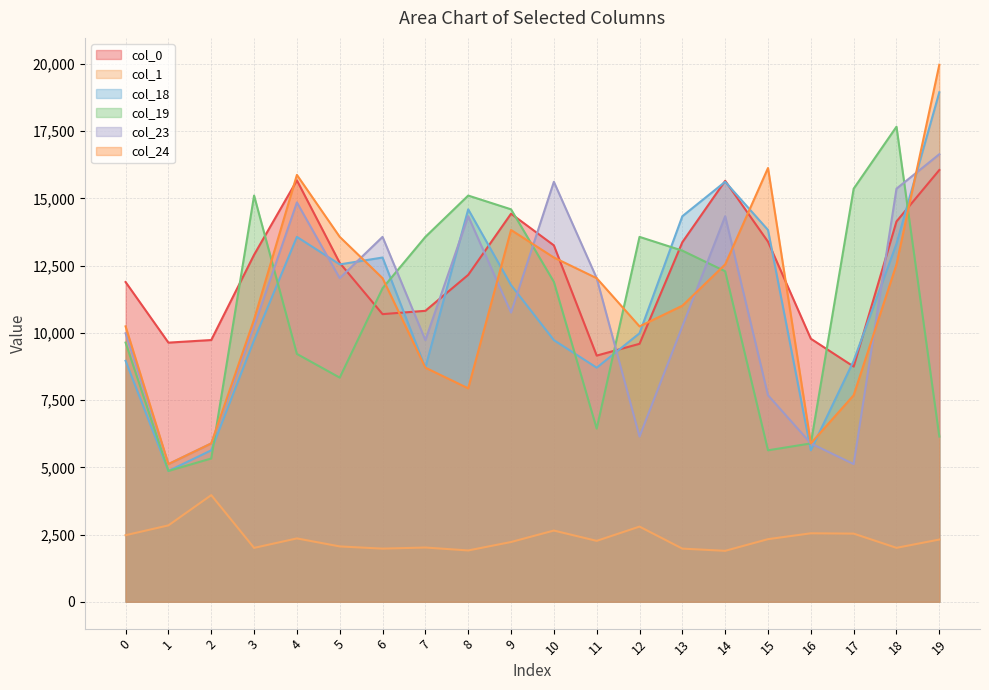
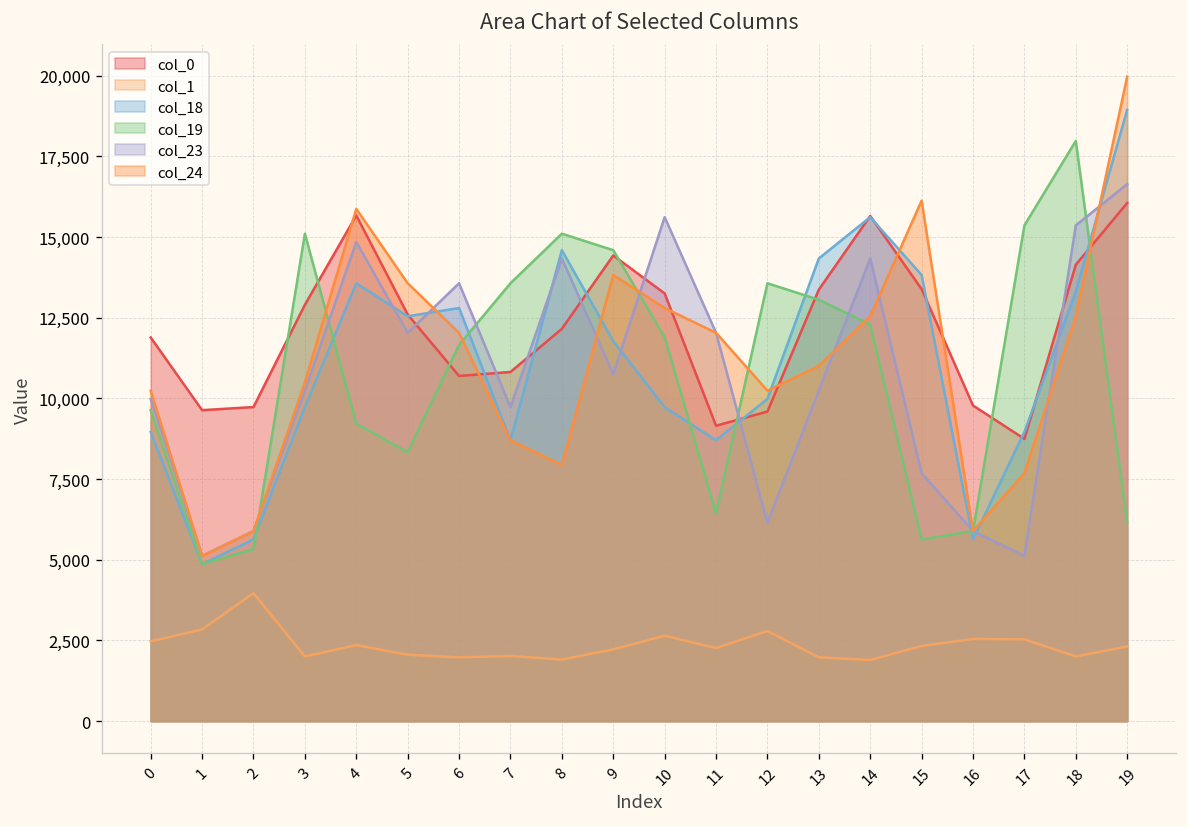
  {
    "col_19": {
      "0": "9,600",
      "2": "5,300",
      "3": "15,100",
      "4": "9,200",
      "5": "8,300",
      "6": "11,700",
      "7": "13,600",
      "8": "15,100",
      "9": "14,600",
      "10": "11,900",
      "11": "6,400",
      "12": "13,600",
      "13": "13,100",
      "14": "12,300",
      "15": "5,600",
      "17": "15,400",
-     "18": "17,700",
+     "18": "18,000",
      "19": "6,100"
    }
  }
